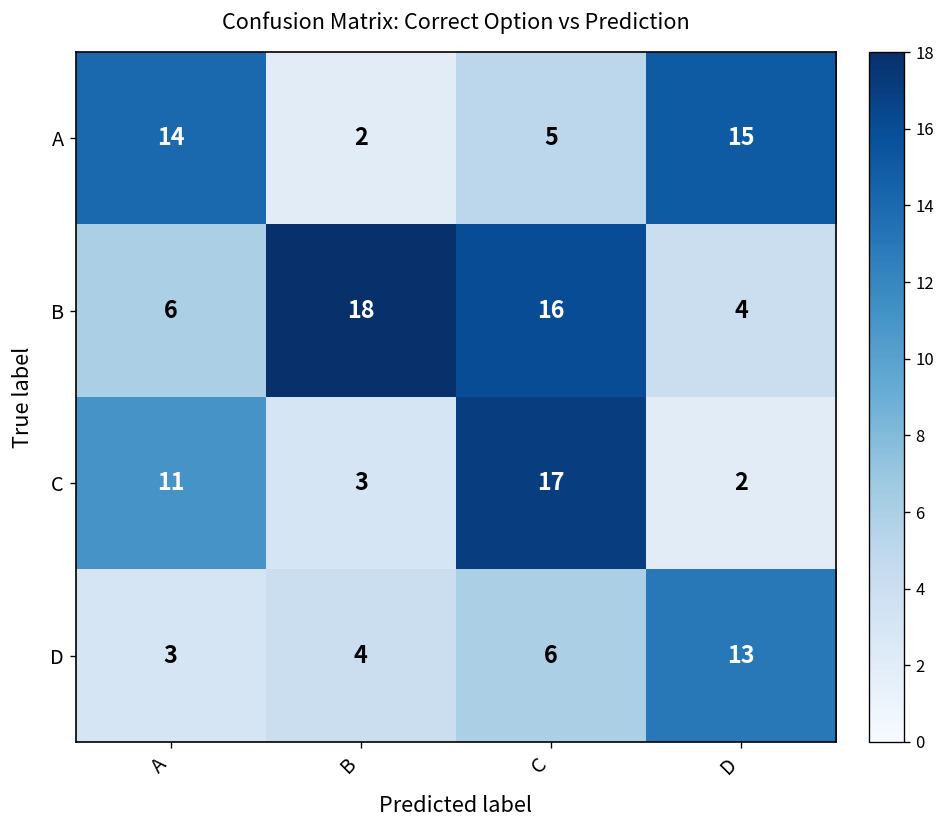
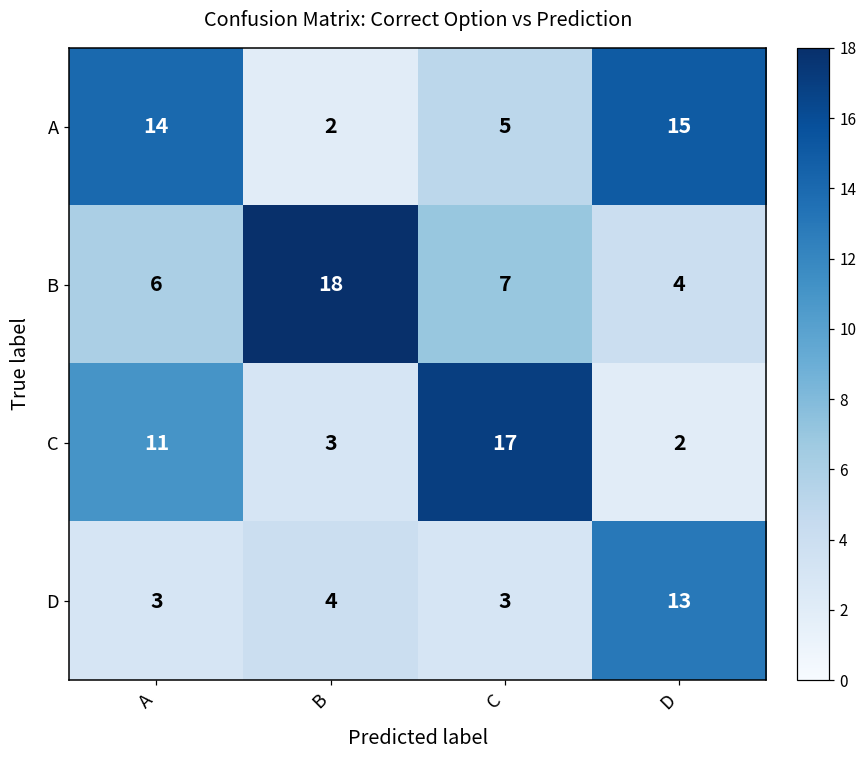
  {
    "A": {
      "A": 14,
      "B": 2,
      "C": 5,
      "D": 15
    },
    "B": {
      "A": 6,
      "B": 18,
-     "C": 16,
+     "C": 7,
      "D": 4
    },
    "C": {
      "A": 11,
      "B": 3,
      "C": 17,
      "D": 2
    },
    "D": {
      "A": 3,
      "B": 4,
-     "C": 6,
+     "C": 3,
      "D": 13
    }
  }
